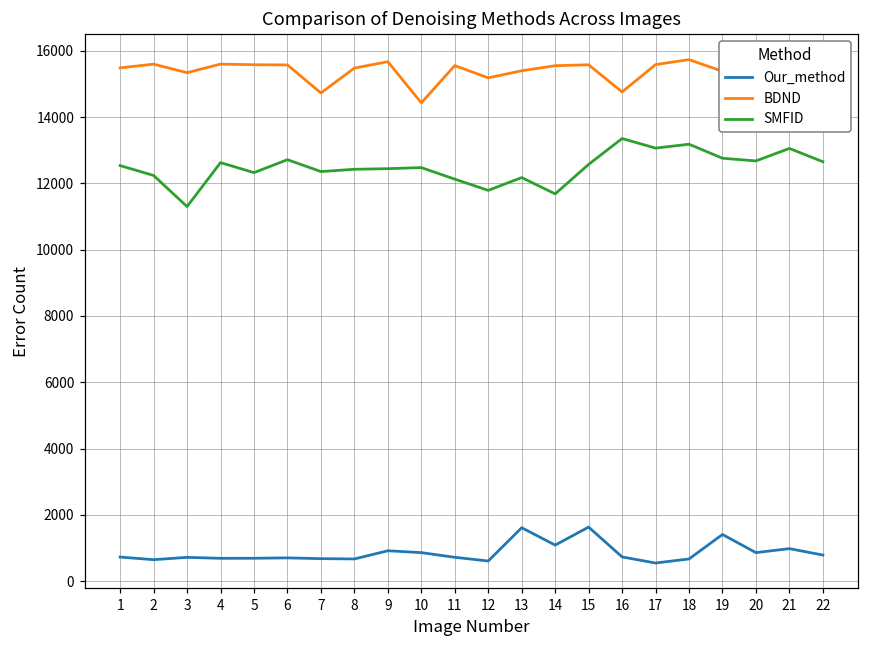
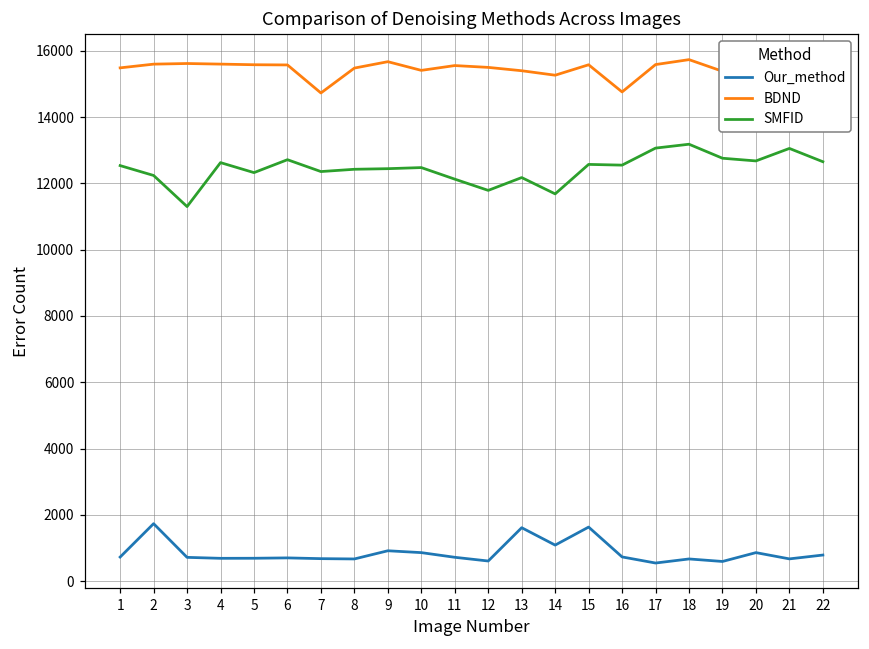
  {
    "Our_method": {
      "1": 700,
-     "2": 600,
+     "2": 1700,
      "3": 700,
      "4": 700,
      "5": 700,
      "6": 700,
      "7": 700,
      "8": 700,
      "9": 900,
      "10": 900,
      "11": 700,
      "12": 600,
      "13": 1600,
      "14": 1100,
      "15": 1600,
      "16": 700,
      "17": 500,
      "18": 700,
-     "19": 1400,
+     "19": 600,
      "20": 900,
-     "21": 1000,
+     "21": 700,
      "22": 800
    },
    "BDND": {
      "1": 15500,
      "2": 15600,
-     "3": 15300,
+     "3": 15600,
      "4": 15600,
      "5": 15600,
      "6": 15600,
      "7": 14700,
      "8": 15500,
      "9": 15700,
-     "10": 14400,
+     "10": 15400,
      "11": 15600,
-     "12": 15200,
+     "12": 15500,
      "13": 15400,
-     "14": 15600,
+     "14": 15300,
      "15": 15600,
      "16": 14800,
      "17": 15600,
      "18": 15700
    },
    "SMFID": {
      "1": 12500,
      "2": 12200,
      "3": 11300,
      "4": 12600,
      "5": 12300,
      "6": 12700,
      "7": 12400,
      "8": 12400,
      "9": 12400,
      "10": 12500,
      "11": 12100,
      "12": 11800,
      "13": 12200,
      "14": 11700,
      "15": 12600,
-     "16": 13400,
+     "16": 12600,
      "17": 13100,
      "18": 13200,
      "19": 12800,
      "20": 12700,
      "21": 13100,
      "22": 12700
    }
  }
